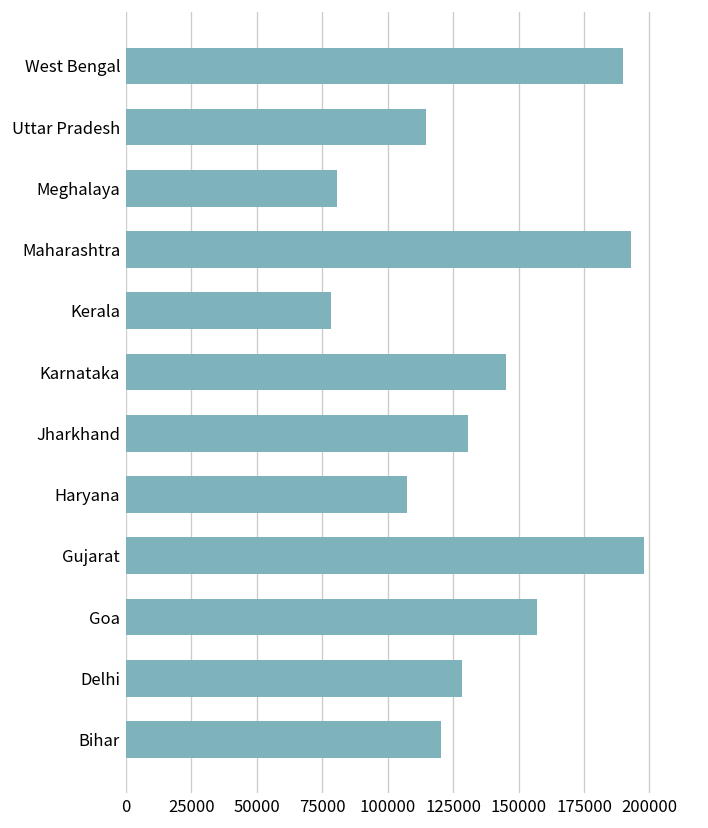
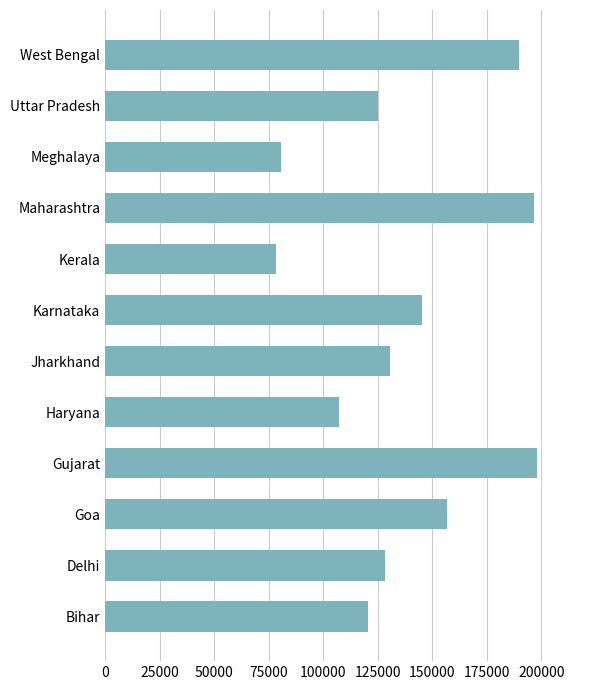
  {
    "West Bengal": 190000,
-   "Uttar Pradesh": 115000,
+   "Uttar Pradesh": 125000,
    "Meghalaya": 81000,
-   "Maharashtra": 193000,
+   "Maharashtra": 197000,
    "Kerala": 78000,
    "Karnataka": 145000,
    "Jharkhand": 130000,
    "Haryana": 107000,
    "Gujarat": 198000,
    "Goa": 157000,
    "Delhi": 129000,
    "Bihar": 120000
  }
